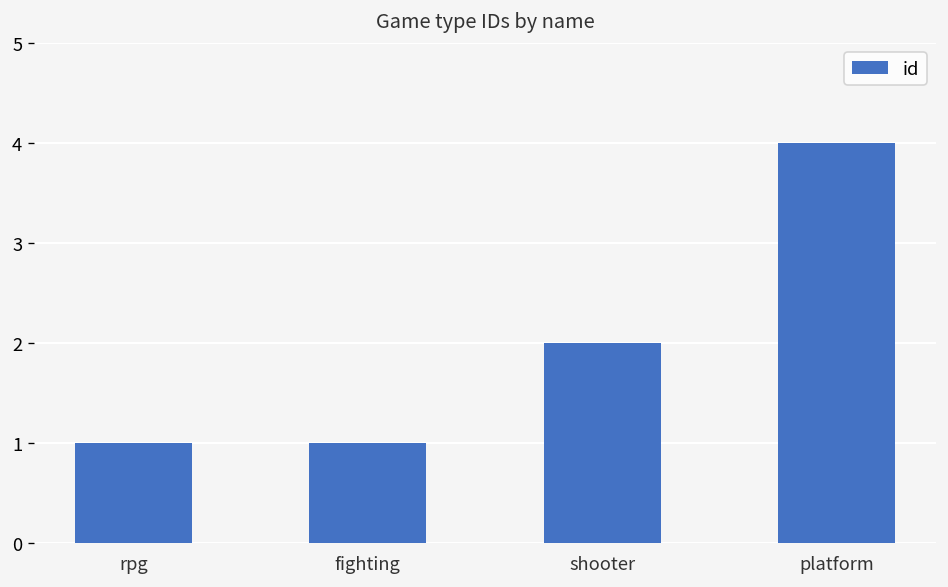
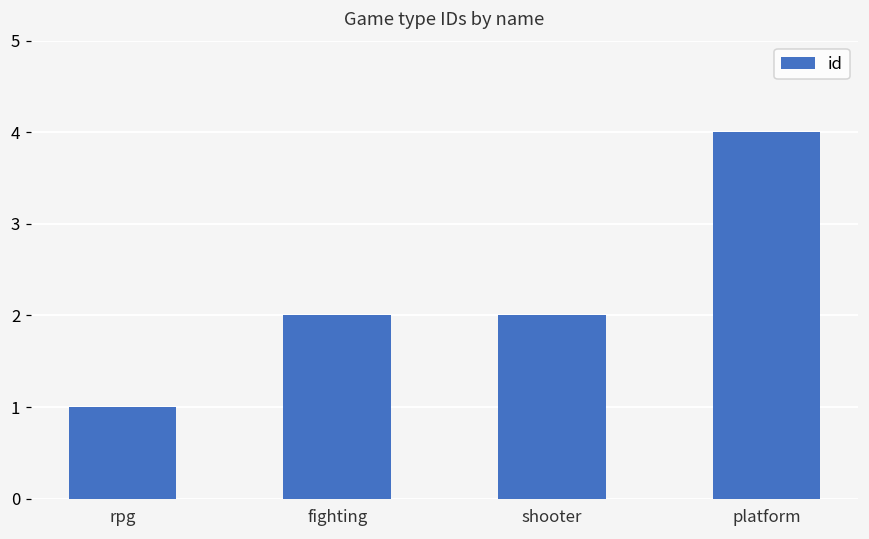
  {
    "rpg": 1,
-   "fighting": 1,
+   "fighting": 2,
    "shooter": 2,
    "platform": 4
  }
